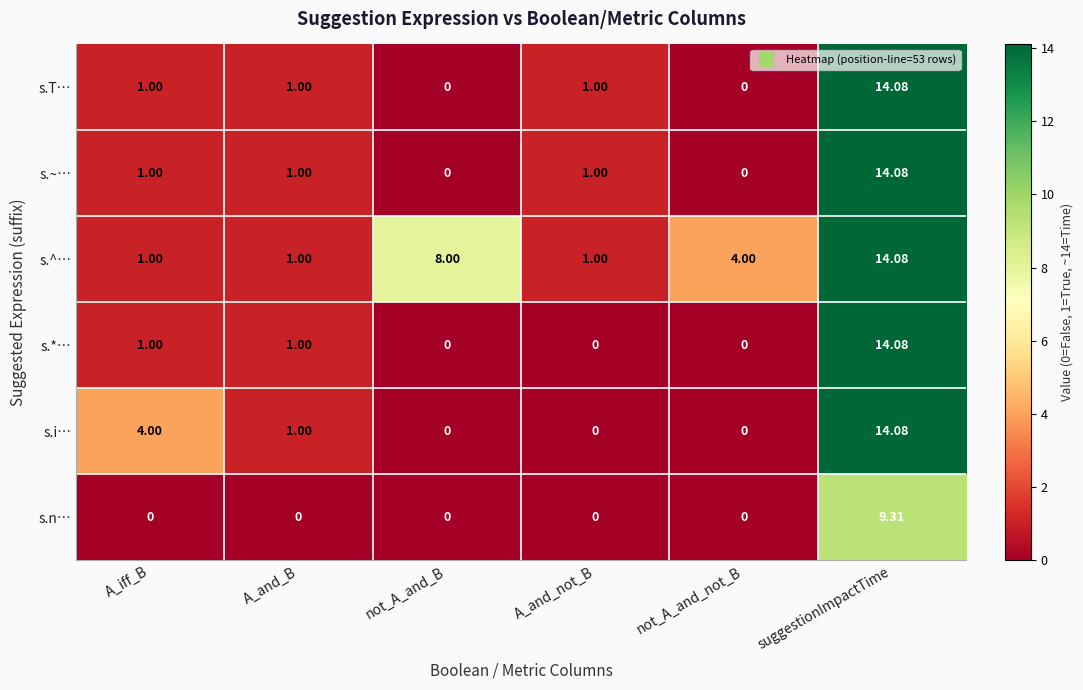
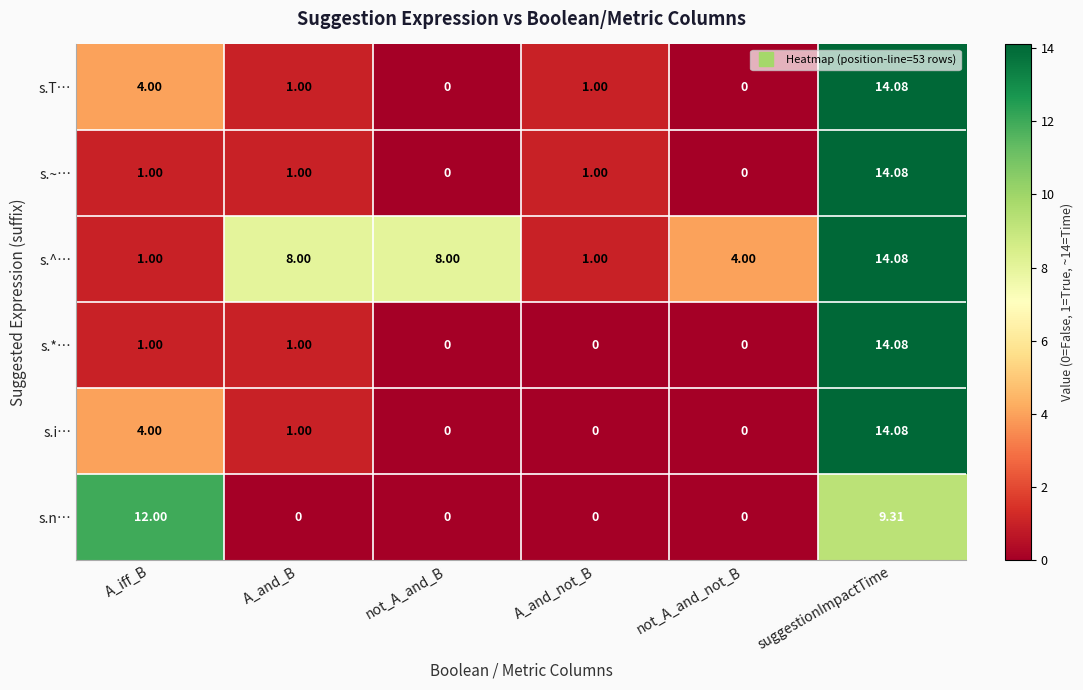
  {
    "s.T…": {
-     "A_iff_B": 1.00,
+     "A_iff_B": 4.00,
      "A_and_B": 1.00,
      "not_A_and_B": 0,
      "A_and_not_B": 1.00,
      "not_A_and_not_B": 0,
      "suggestionImpactTime": 14.08
    },
    "s.~…": {
      "A_iff_B": 1.00,
      "A_and_B": 1.00,
      "not_A_and_B": 0,
      "A_and_not_B": 1.00,
      "not_A_and_not_B": 0,
      "suggestionImpactTime": 14.08
    },
    "s.^…": {
      "A_iff_B": 1.00,
-     "A_and_B": 1.00,
+     "A_and_B": 8.00,
      "not_A_and_B": 8.00,
      "A_and_not_B": 1.00,
      "not_A_and_not_B": 4.00,
      "suggestionImpactTime": 14.08
    },
    "s.*…": {
      "A_iff_B": 1.00,
      "A_and_B": 1.00,
      "not_A_and_B": 0,
      "A_and_not_B": 0,
      "not_A_and_not_B": 0,
      "suggestionImpactTime": 14.08
    },
    "s.i…": {
      "A_iff_B": 4.00,
      "A_and_B": 1.00,
      "not_A_and_B": 0,
      "A_and_not_B": 0,
      "not_A_and_not_B": 0,
      "suggestionImpactTime": 14.08
    },
    "s.n…": {
-     "A_iff_B": 0,
+     "A_iff_B": 12.00,
      "A_and_B": 0,
      "not_A_and_B": 0,
      "A_and_not_B": 0,
      "not_A_and_not_B": 0,
      "suggestionImpactTime": 9.31
    }
  }
